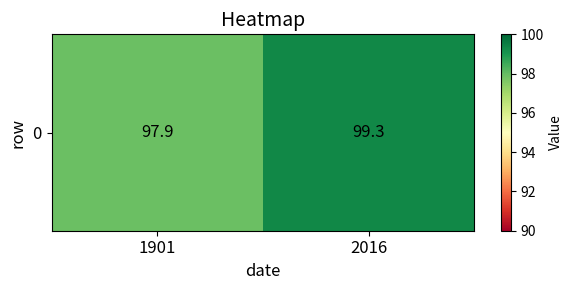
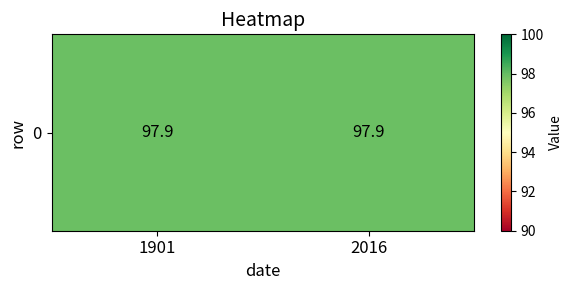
  {
    "0": {
      "1901": 97.9,
-     "2016": 99.3
+     "2016": 97.9
    }
  }
